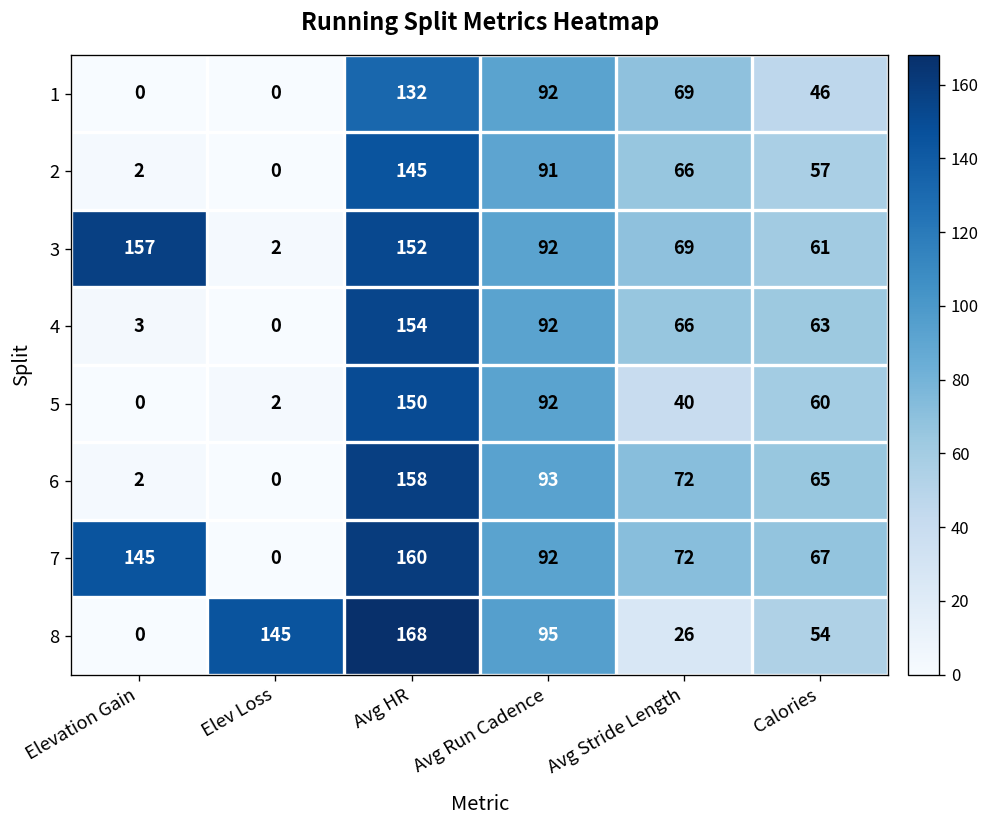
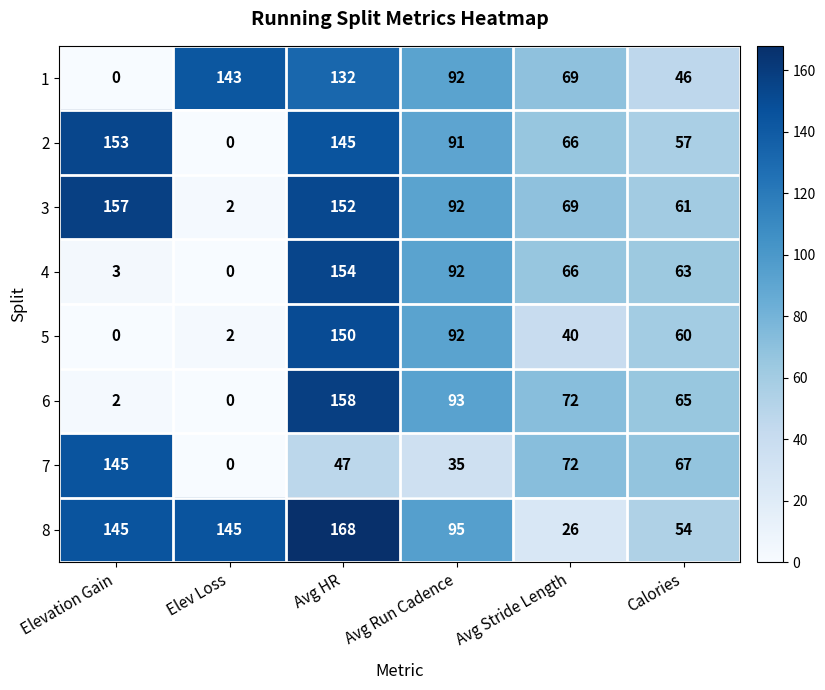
  {
    "1": {
      "Elevation Gain": 0,
-     "Elev Loss": 0,
+     "Elev Loss": 143,
      "Avg HR": 132,
      "Avg Run Cadence": 92,
      "Avg Stride Length": 69,
      "Calories": 46
    },
    "2": {
-     "Elevation Gain": 2,
+     "Elevation Gain": 153,
      "Elev Loss": 0,
      "Avg HR": 145,
      "Avg Run Cadence": 91,
      "Avg Stride Length": 66,
      "Calories": 57
    },
    "3": {
      "Elevation Gain": 157,
      "Elev Loss": 2,
      "Avg HR": 152,
      "Avg Run Cadence": 92,
      "Avg Stride Length": 69,
      "Calories": 61
    },
    "4": {
      "Elevation Gain": 3,
      "Elev Loss": 0,
      "Avg HR": 154,
      "Avg Run Cadence": 92,
      "Avg Stride Length": 66,
      "Calories": 63
    },
    "5": {
      "Elevation Gain": 0,
      "Elev Loss": 2,
      "Avg HR": 150,
      "Avg Run Cadence": 92,
      "Avg Stride Length": 40,
      "Calories": 60
    },
    "6": {
      "Elevation Gain": 2,
      "Elev Loss": 0,
      "Avg HR": 158,
      "Avg Run Cadence": 93,
      "Avg Stride Length": 72,
      "Calories": 65
    },
    "7": {
      "Elevation Gain": 145,
      "Elev Loss": 0,
-     "Avg HR": 160,
-     "Avg Run Cadence": 92,
+     "Avg HR": 47,
+     "Avg Run Cadence": 35,
      "Avg Stride Length": 72,
      "Calories": 67
    },
    "8": {
-     "Elevation Gain": 0,
+     "Elevation Gain": 145,
      "Elev Loss": 145,
      "Avg HR": 168,
      "Avg Run Cadence": 95,
      "Avg Stride Length": 26,
      "Calories": 54
    }
  }
